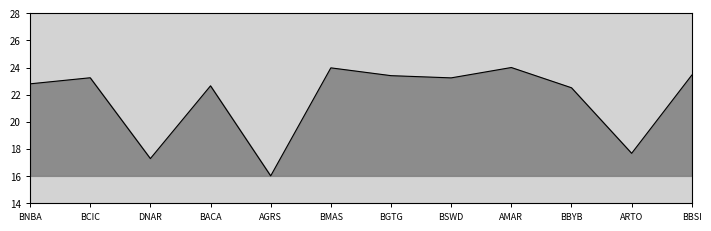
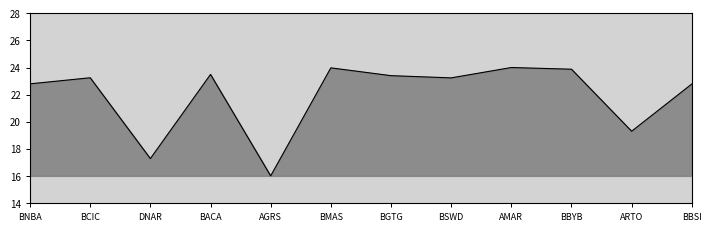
  {
    "BNBA": 22.8,
    "BCIC": 23.2,
    "DNAR": 17.3,
-   "BACA": 22.6,
+   "BACA": 23.5,
    "AGRS": 16.0,
    "BMAS": 24.0,
    "BGTG": 23.4,
    "BSWD": 23.2,
    "AMAR": 24.0,
-   "BBYB": 22.5,
-   "ARTO": 17.7,
-   "BBSI": 23.4
+   "BBYB": 23.9,
+   "ARTO": 19.3,
+   "BBSI": 22.8
  }
